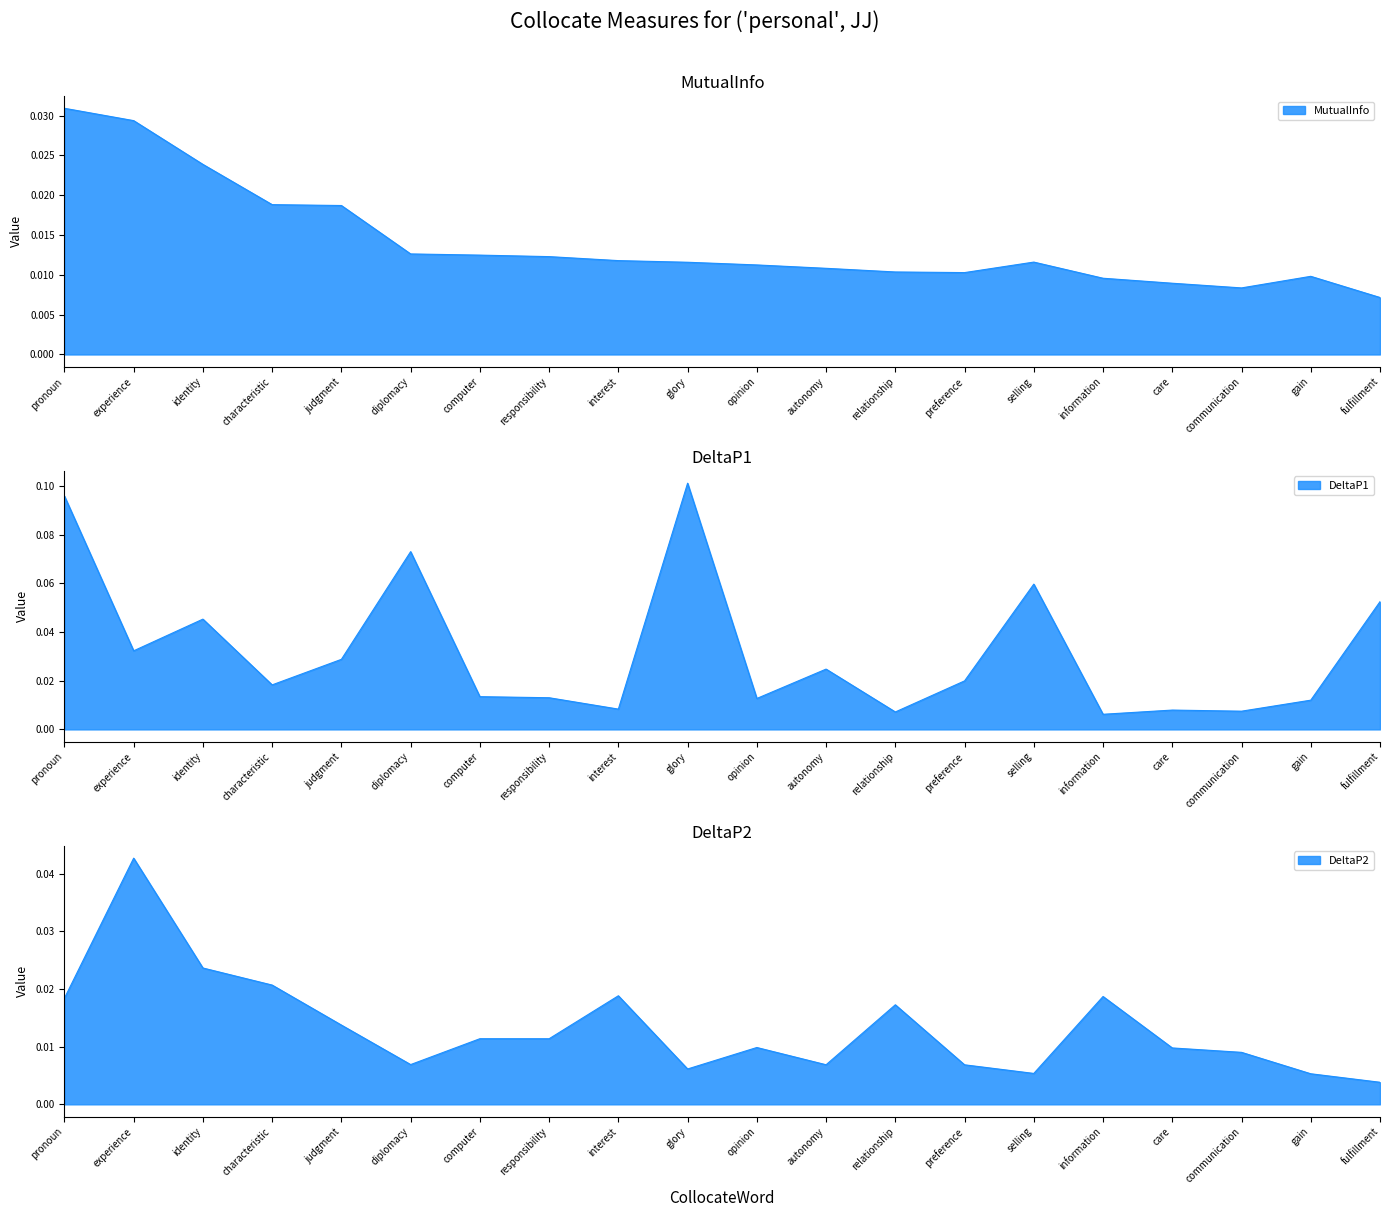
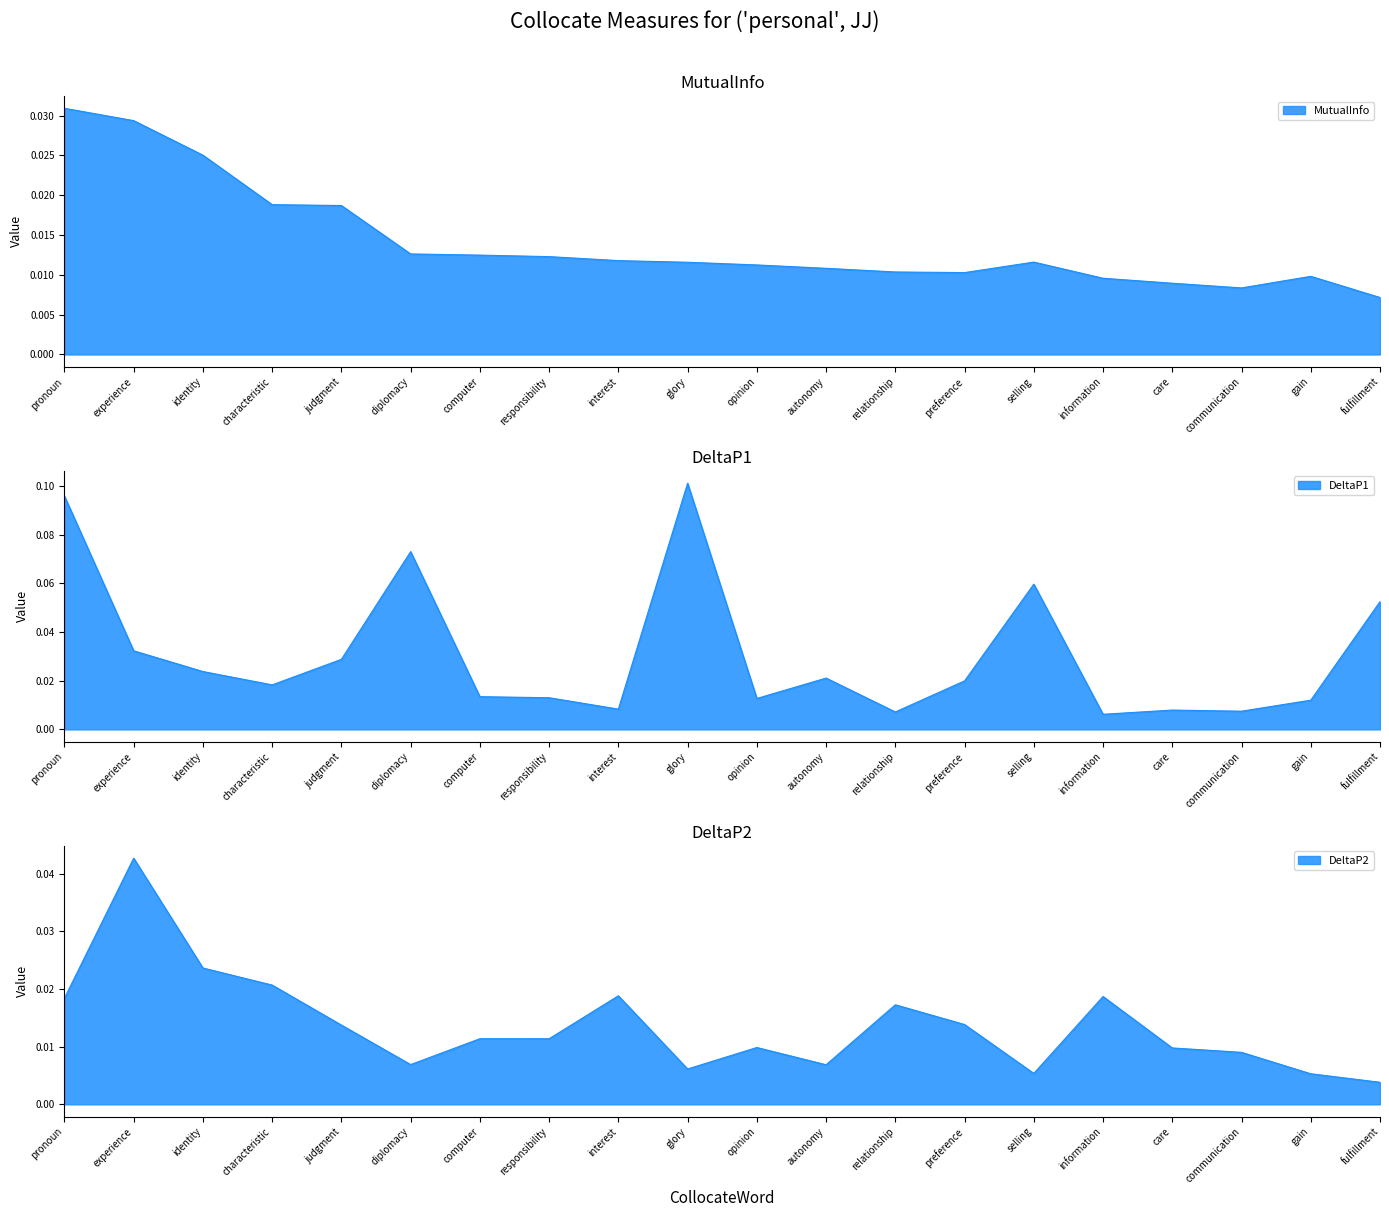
  {
    "MutualInfo": {
      "pronoun": 0.031,
      "experience": 0.029,
-     "identity": 0.024,
+     "identity": 0.025,
      "characteristic": 0.019,
      "judgment": 0.019,
      "diplomacy": 0.013,
      "computer": 0.012,
      "responsibility": 0.012,
      "interest": 0.012,
      "glory": 0.012,
      "opinion": 0.011,
      "autonomy": 0.011,
      "relationship": 0.010,
      "preference": 0.010,
      "selling": 0.012,
      "information": 0.010,
      "care": 0.009,
      "communication": 0.008,
      "gain": 0.010,
      "fulfillment": 0.007
    },
    "DeltaP1": {
      "pronoun": 0.096,
      "experience": 0.032,
-     "identity": 0.045,
+     "identity": 0.024,
      "characteristic": 0.018,
      "judgment": 0.029,
      "diplomacy": 0.073,
      "computer": 0.013,
      "responsibility": 0.013,
      "interest": 0.008,
      "glory": 0.101,
      "opinion": 0.013,
-     "autonomy": 0.025,
+     "autonomy": 0.021,
      "relationship": 0.007,
      "preference": 0.020,
      "selling": 0.060,
      "information": 0.006,
      "care": 0.008,
      "communication": 0.007,
      "gain": 0.012,
      "fulfillment": 0.052
    },
    "DeltaP2": {
      "pronoun": 0.018,
      "experience": 0.043,
      "identity": 0.024,
      "characteristic": 0.021,
      "judgment": 0.014,
      "diplomacy": 0.007,
      "computer": 0.011,
      "responsibility": 0.011,
      "interest": 0.019,
      "glory": 0.006,
      "opinion": 0.010,
      "autonomy": 0.007,
      "relationship": 0.017,
-     "preference": 0.007,
+     "preference": 0.014,
      "selling": 0.005,
      "information": 0.019,
      "care": 0.010,
      "communication": 0.009,
      "gain": 0.005,
      "fulfillment": 0.004
    }
  }
